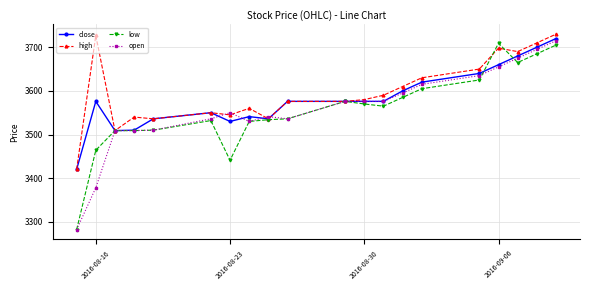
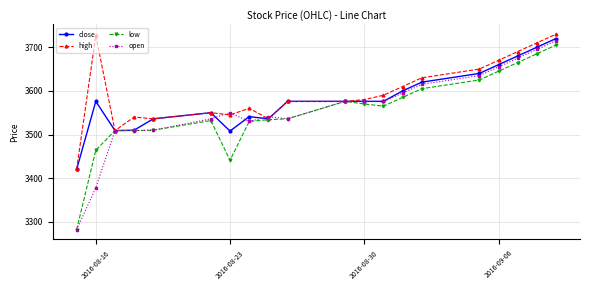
  {
    "close": {
      "2016-08-16": 3580,
-     "2016-08-23": 3530
+     "2016-08-23": 3510
    },
    "high": {
-     "2016-09-06": 3700
+     "2016-09-06": 3670
    },
    "low": {
      "2016-08-16": 3460,
      "2016-08-23": 3440,
      "2016-08-30": 3570,
-     "2016-09-06": 3710
+     "2016-09-06": 3650
    },
    "open": {
      "2016-08-16": 3380
    }
  }
